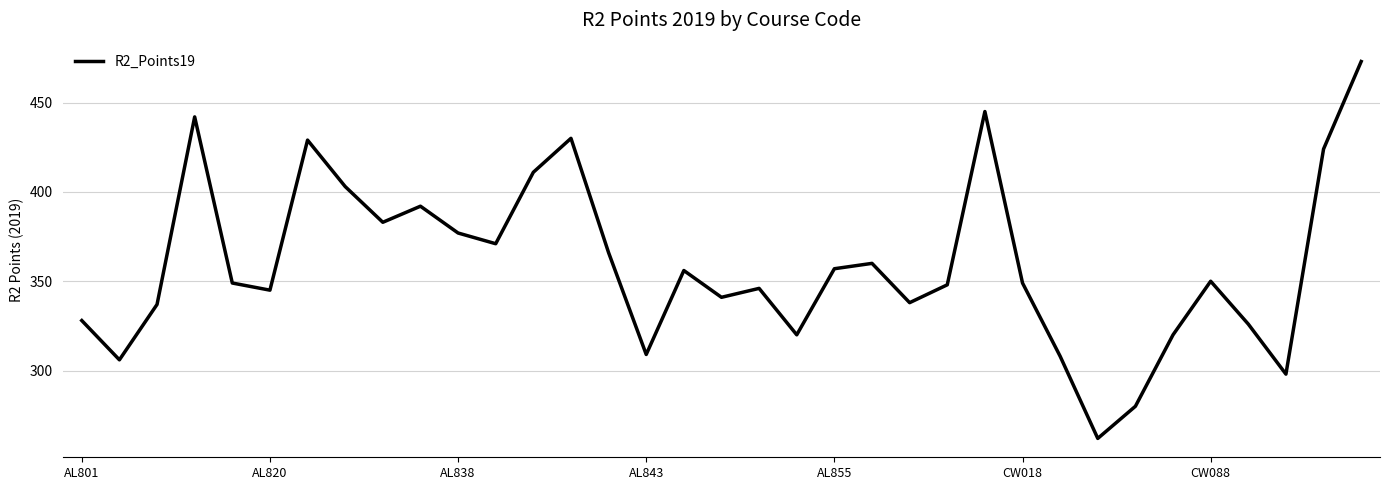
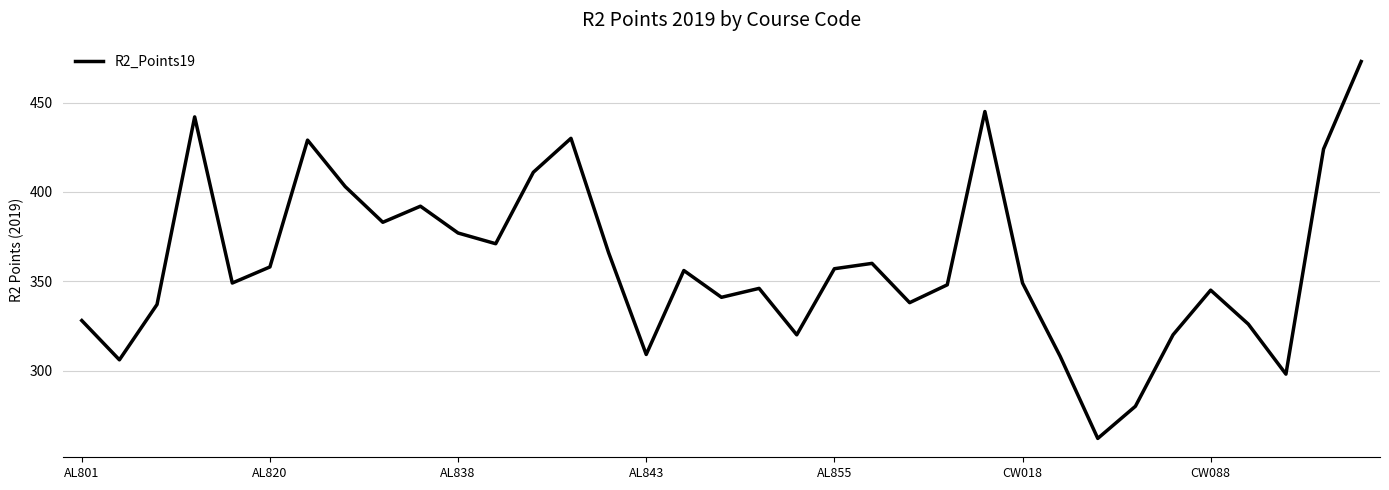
  {
    "AL801": 328,
-   "AL820": 345,
+   "AL820": 358,
    "AL838": 377,
    "AL843": 309,
    "AL855": 357,
    "CW018": 349,
-   "CW088": 350
+   "CW088": 345
  }
